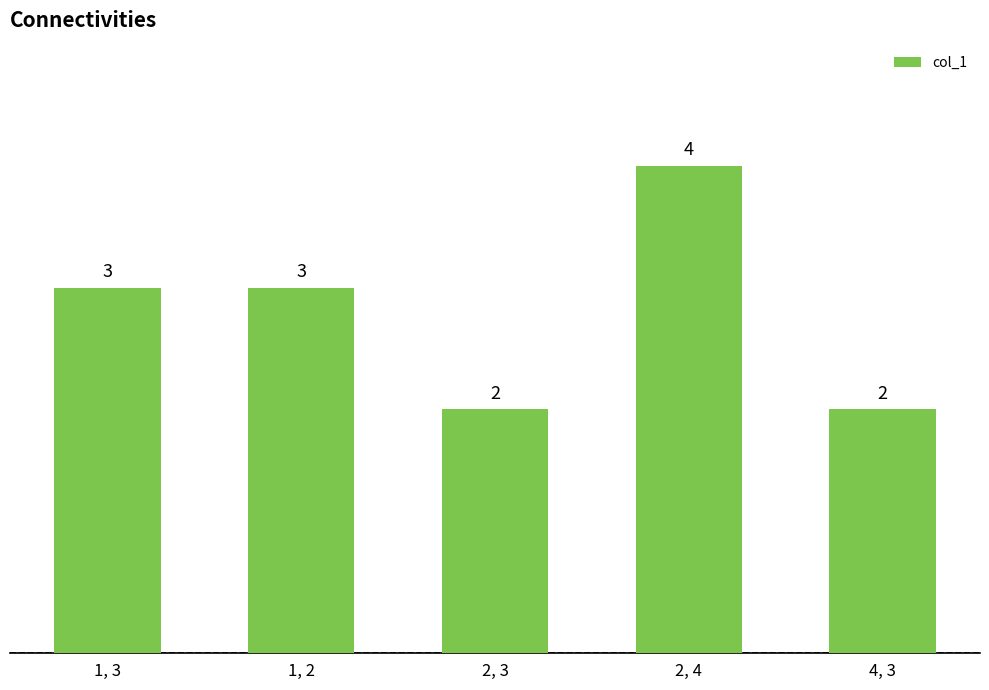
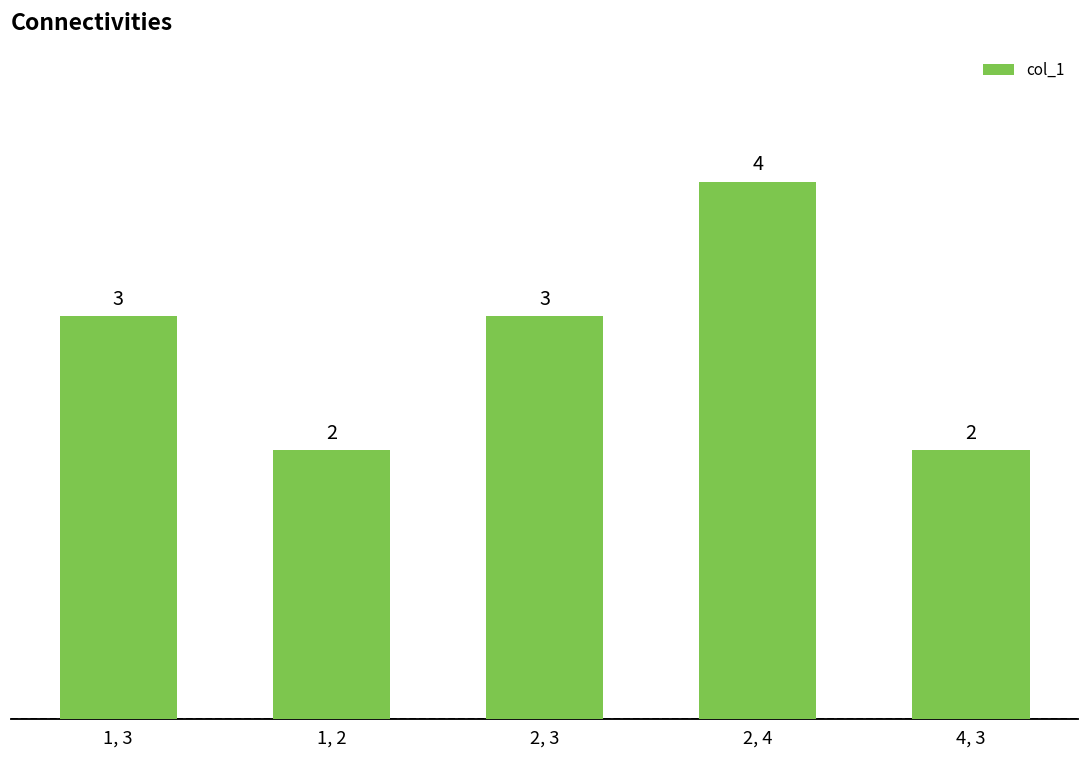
  {
    "1, 3": 3,
-   "1, 2": 3,
-   "2, 3": 2,
+   "1, 2": 2,
+   "2, 3": 3,
    "2, 4": 4,
    "4, 3": 2
  }
